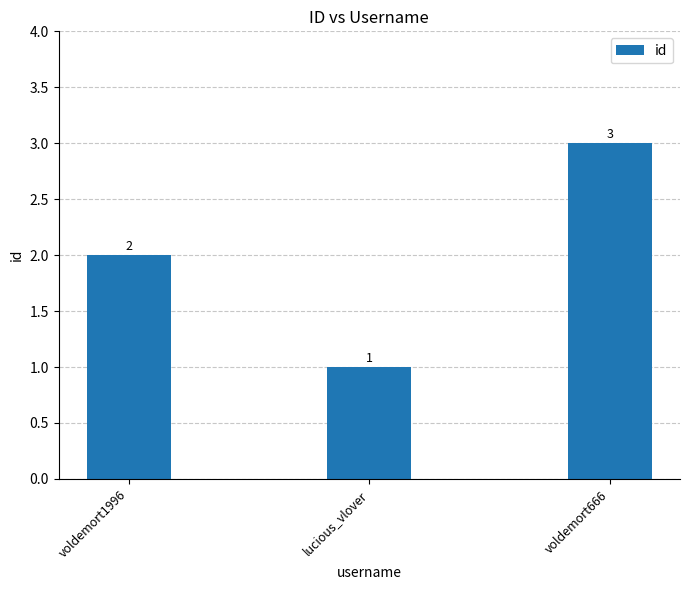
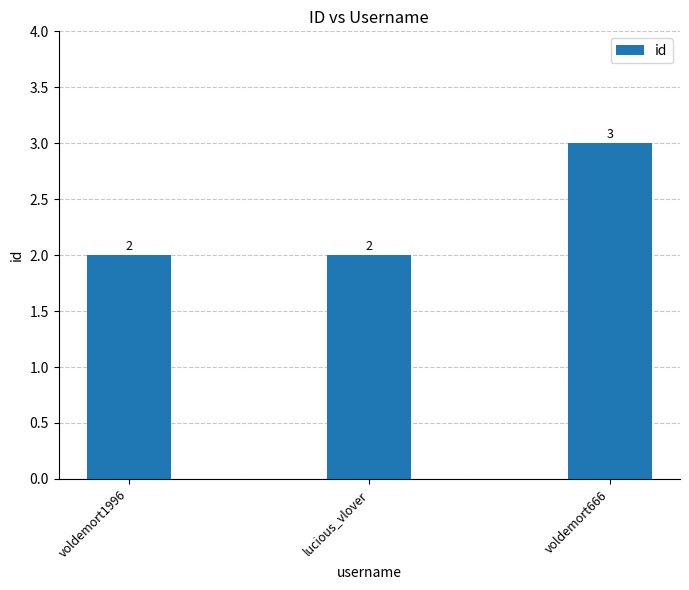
  {
    "voldemort1996": 2,
-   "lucious_vlover": 1,
+   "lucious_vlover": 2,
    "voldemort666": 3
  }
